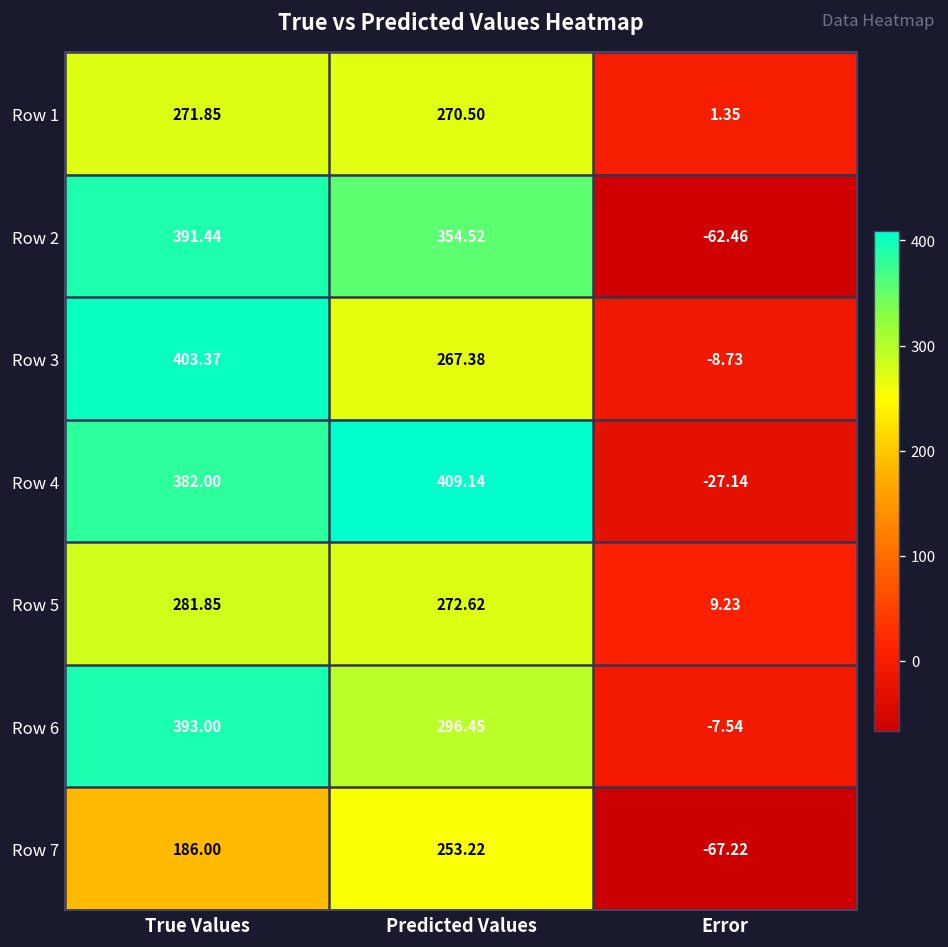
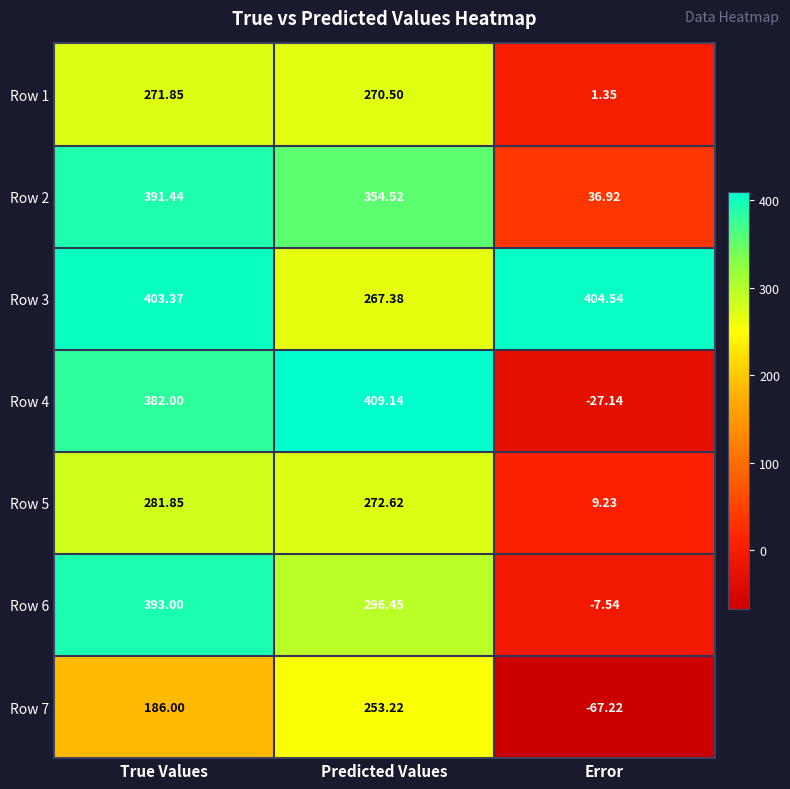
  {
    "Row 1": {
      "True Values": 271.85,
      "Predicted Values": 270.50,
      "Error": 1.35
    },
    "Row 2": {
      "True Values": 391.44,
      "Predicted Values": 354.52,
-     "Error": -62.46
+     "Error": 36.92
    },
    "Row 3": {
      "True Values": 403.37,
      "Predicted Values": 267.38,
-     "Error": -8.73
+     "Error": 404.54
    },
    "Row 4": {
      "True Values": 382.00,
      "Predicted Values": 409.14,
      "Error": -27.14
    },
    "Row 5": {
      "True Values": 281.85,
      "Predicted Values": 272.62,
      "Error": 9.23
    },
    "Row 6": {
      "True Values": 393.00,
      "Predicted Values": 296.45,
      "Error": -7.54
    },
    "Row 7": {
      "True Values": 186.00,
      "Predicted Values": 253.22,
      "Error": -67.22
    }
  }
